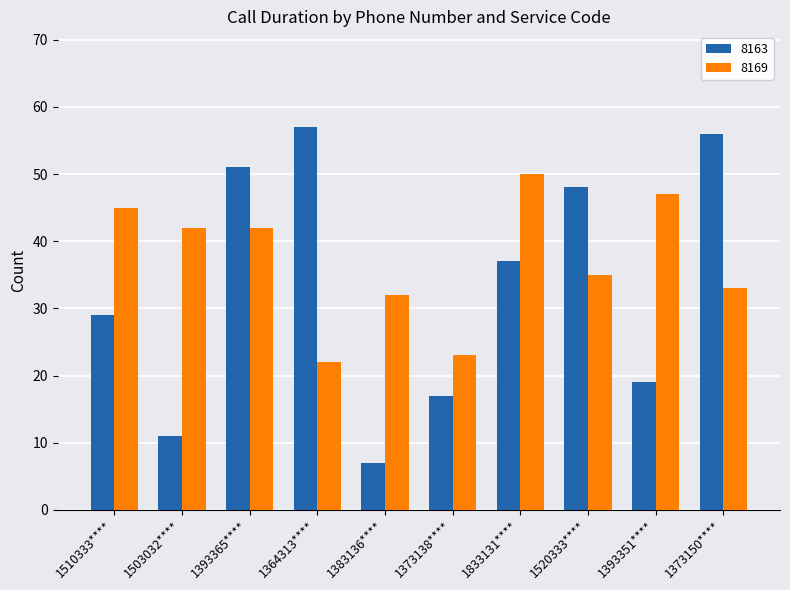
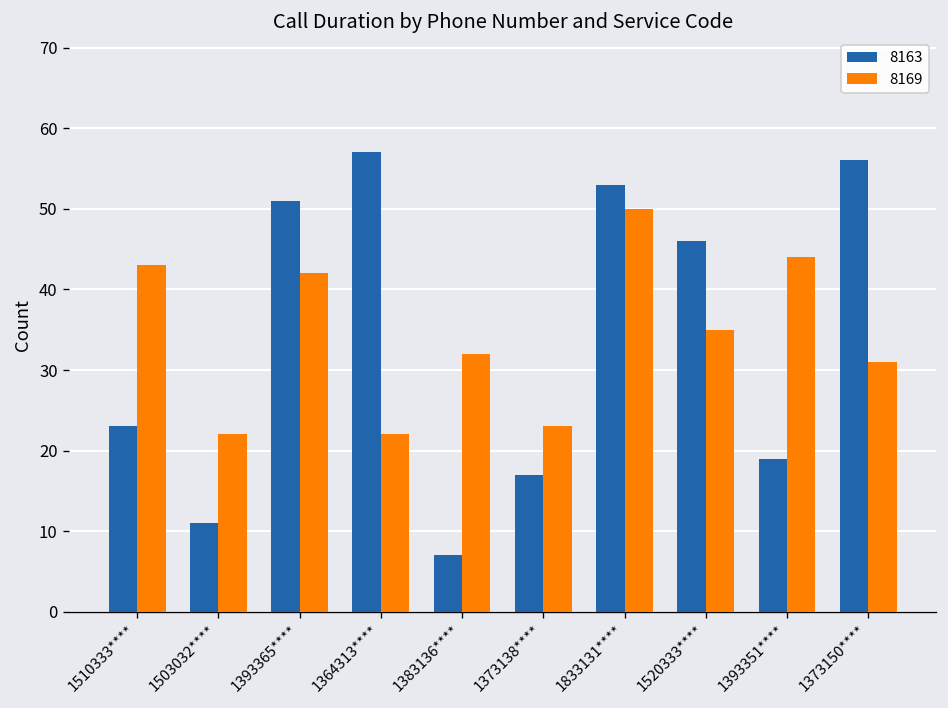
  {
    "8163": {
-     "1510333****": 29,
+     "1510333****": 23,
      "1503032****": 11,
      "1393365****": 51,
      "1364313****": 57,
      "1383136****": 7,
      "1373138****": 17,
-     "1833131****": 37,
-     "1520333****": 48,
+     "1833131****": 53,
+     "1520333****": 46,
      "1393351****": 19,
      "1373150****": 56
    },
    "8169": {
-     "1510333****": 45,
-     "1503032****": 42,
+     "1510333****": 43,
+     "1503032****": 22,
      "1393365****": 42,
      "1364313****": 22,
      "1383136****": 32,
      "1373138****": 23,
      "1833131****": 50,
      "1520333****": 35,
-     "1393351****": 47,
-     "1373150****": 33
+     "1393351****": 44,
+     "1373150****": 31
    }
  }
